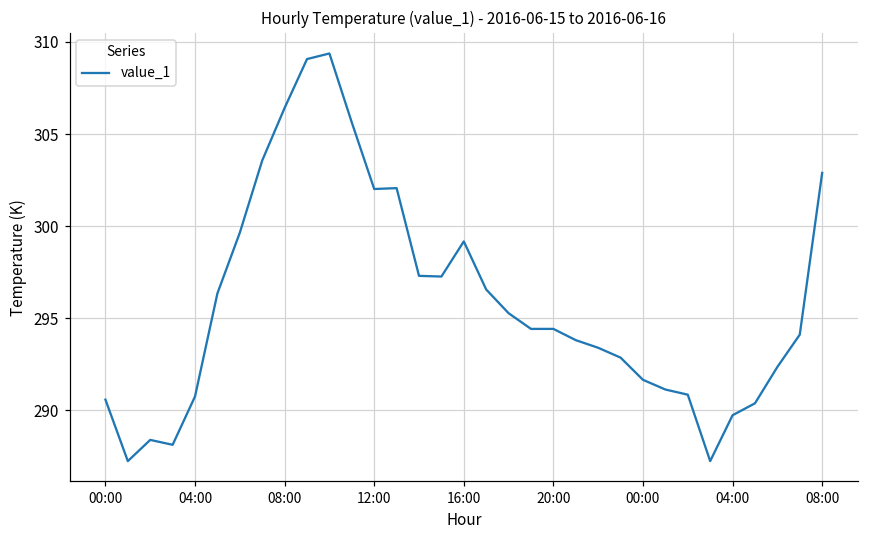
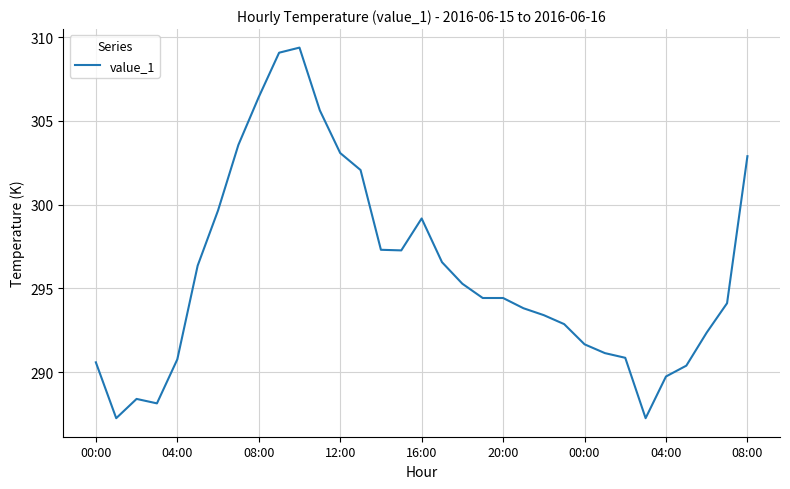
  {
-   "12:00": 302.0,
+   "12:00": 303.1,
    "16:00": 299.2,
    "20:00": 294.4
  }
